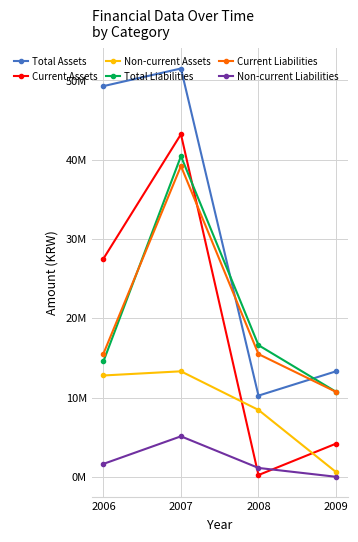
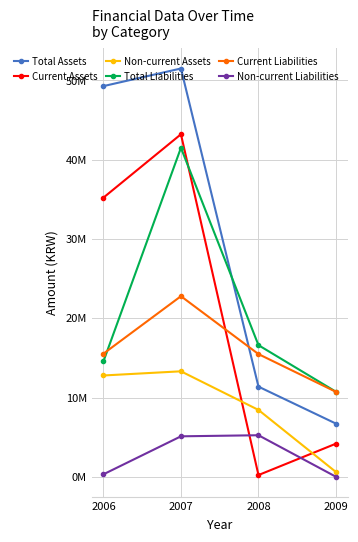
  {
    "Total Assets": {
      "2006": 49000000,
      "2007": 51000000,
-     "2008": 10000000,
-     "2009": 13000000
+     "2008": 11000000,
+     "2009": 7000000
    },
    "Current Assets": {
-     "2006": 28000000,
+     "2006": 35000000,
      "2007": 43000000,
      "2008": 0,
      "2009": 4000000
    },
    "Non-current Assets": {
      "2006": 13000000,
      "2007": 13000000,
      "2008": 8000000,
      "2009": 1000000
    },
    "Total Liabilities": {
      "2006": 15000000,
-     "2007": 40000000,
+     "2007": 41000000,
      "2008": 17000000
    },
    "Current Liabilities": {
      "2006": 16000000,
-     "2007": 39000000,
+     "2007": 23000000,
      "2008": 15000000
    },
    "Non-current Liabilities": {
-     "2006": 2000000,
+     "2006": 0,
      "2007": 5000000,
-     "2008": 1000000,
+     "2008": 5000000,
      "2009": 0
    }
  }
